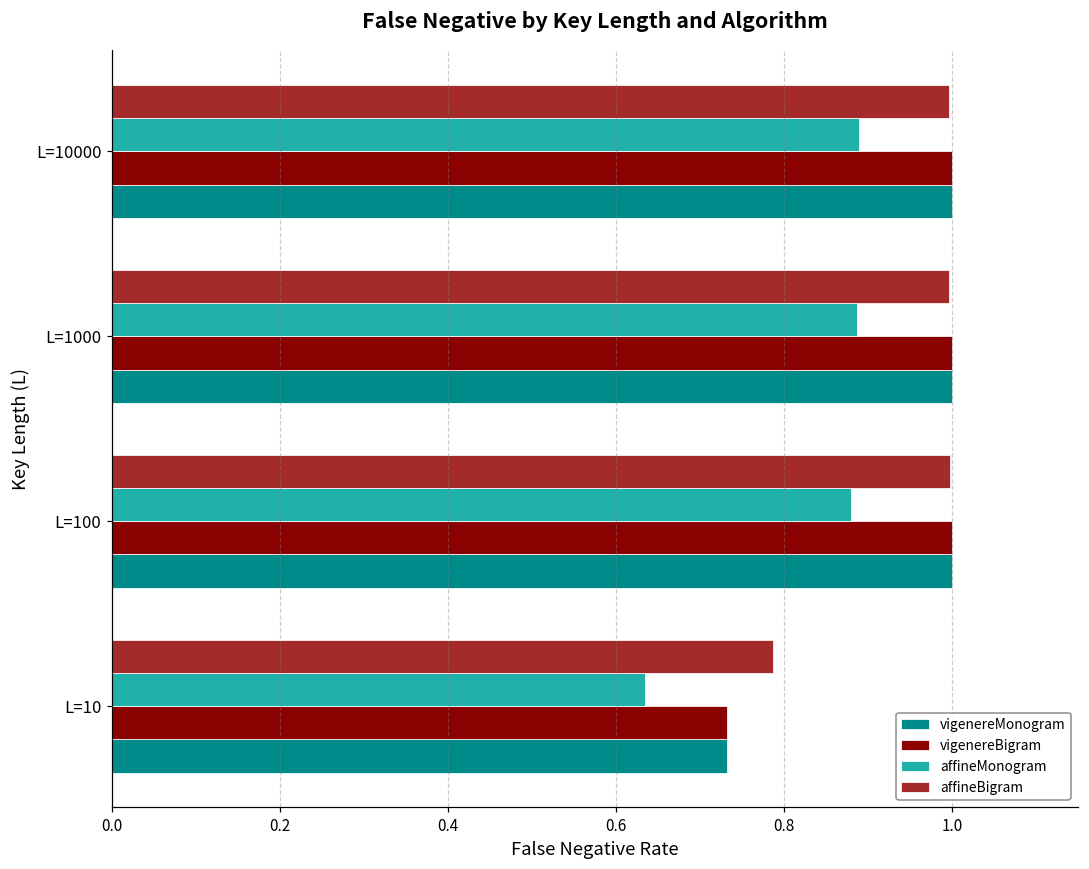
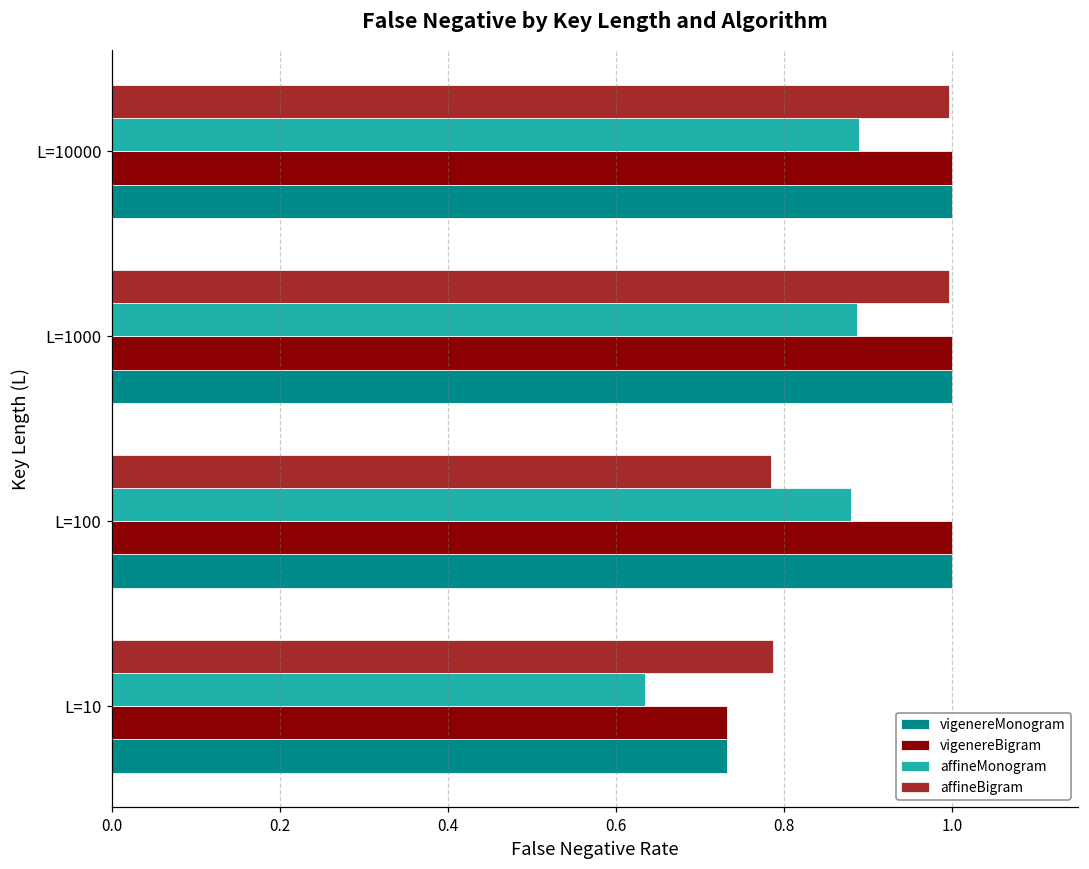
  {
    "vigenereBigram": {
      "L=10000": 1.00,
      "L=1000": 1.00,
      "L=100": 1.00,
      "L=10": 0.73
    },
    "affineBigram": {
      "L=10000": 1.00,
      "L=1000": 1.00,
-     "L=100": 1.00,
+     "L=100": 0.78,
      "L=10": 0.79
    }
  }
